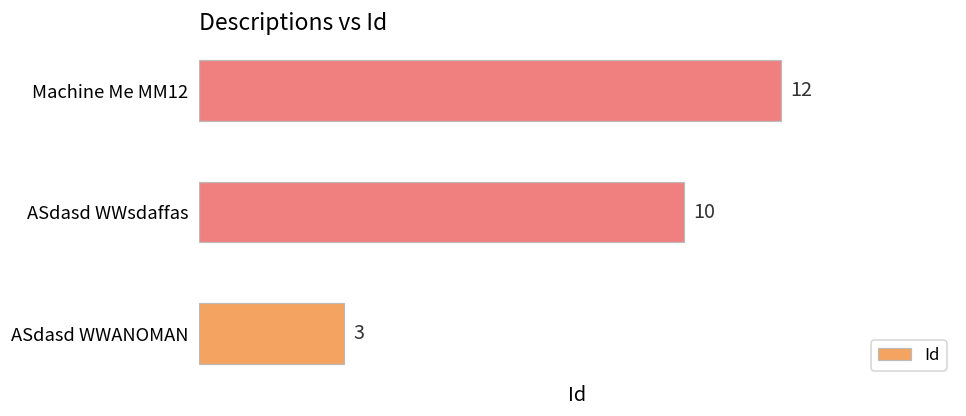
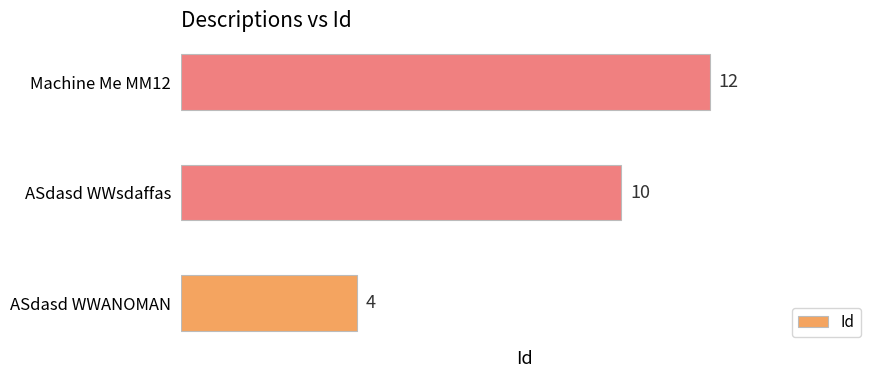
  {
    "Machine Me MM12": 12,
    "ASdasd WWsdaffas": 10,
-   "ASdasd WWANOMAN": 3
+   "ASdasd WWANOMAN": 4
  }
